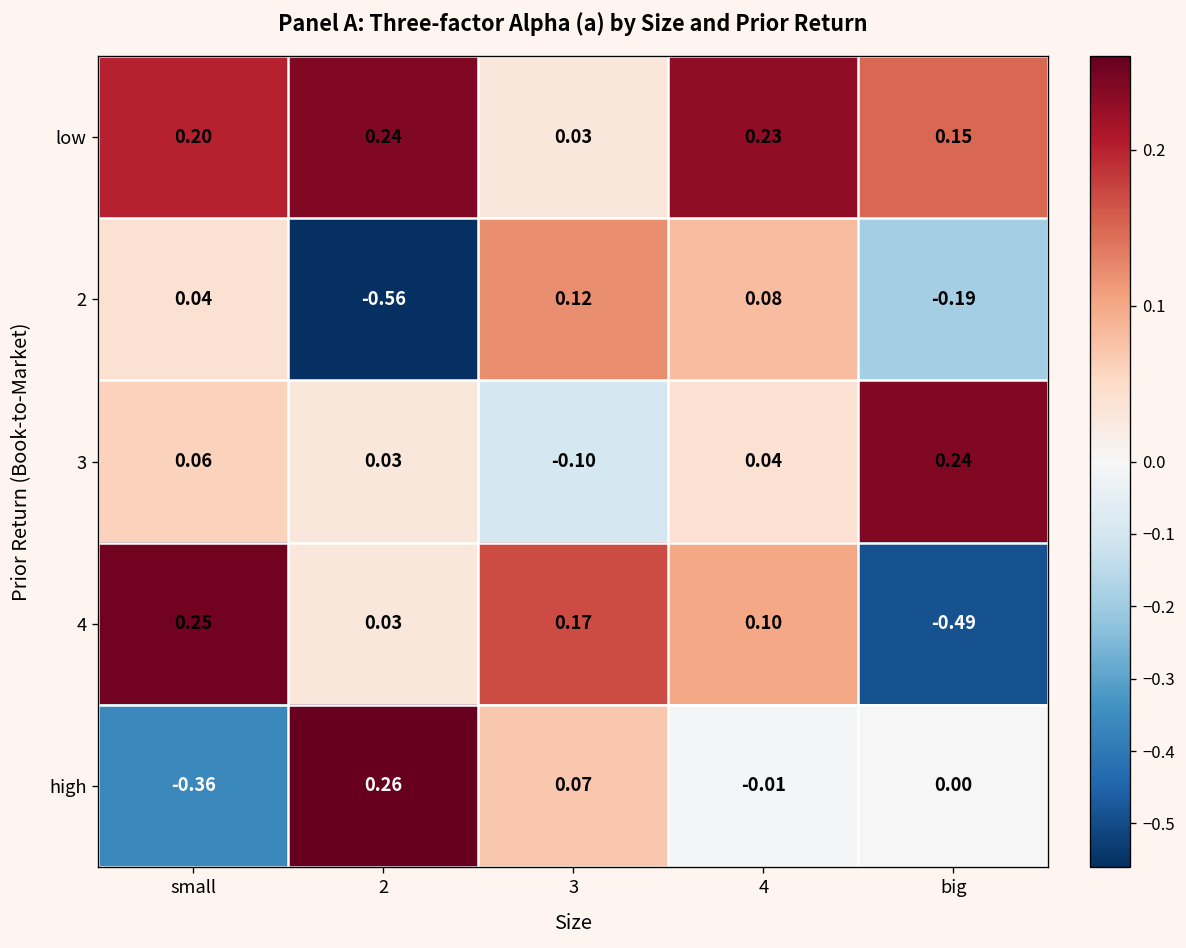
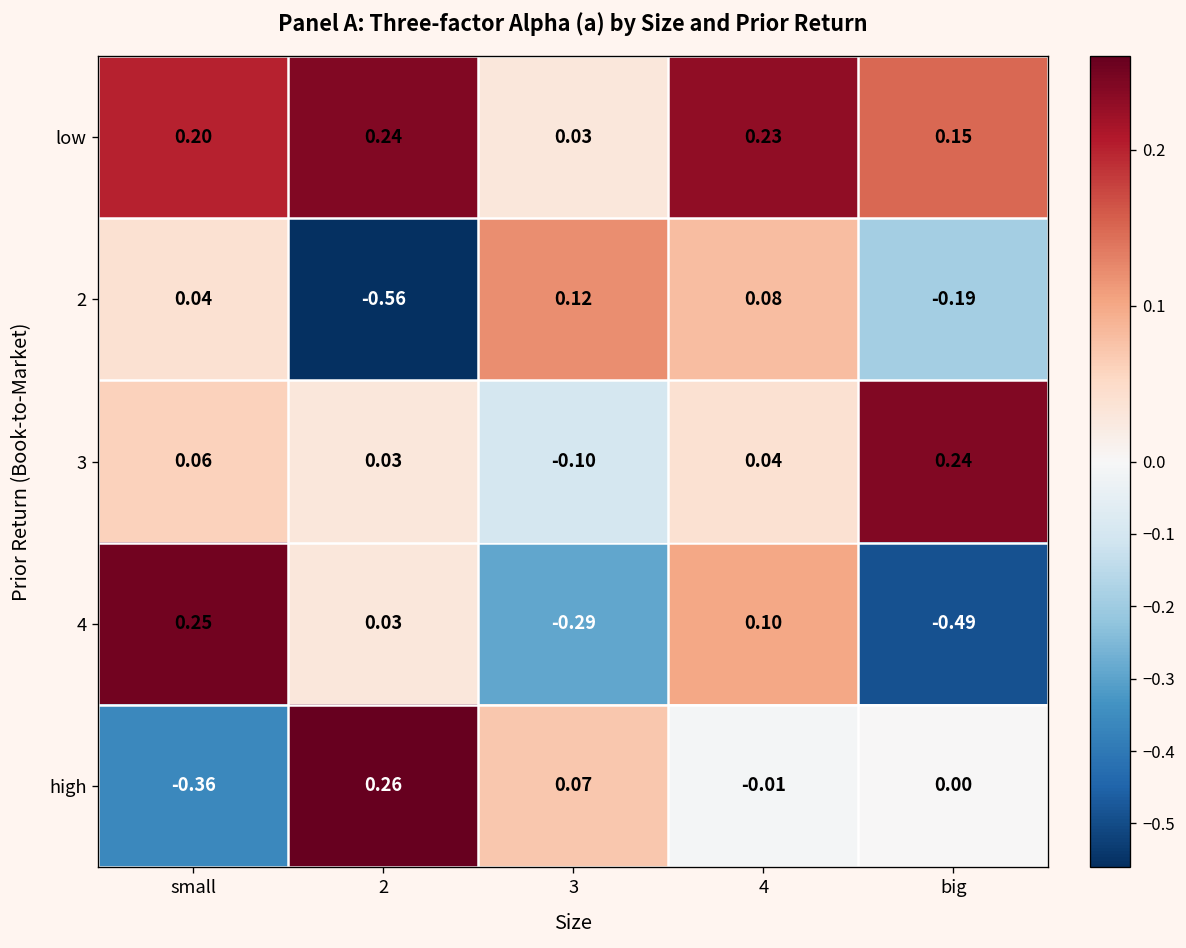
  {
    "low": {
      "small": 0.20,
      "2": 0.24,
      "3": 0.03,
      "4": 0.23,
      "big": 0.15
    },
    "2": {
      "small": 0.04,
      "2": -0.56,
      "3": 0.12,
      "4": 0.08,
      "big": -0.19
    },
    "3": {
      "small": 0.06,
      "2": 0.03,
      "3": -0.10,
      "4": 0.04,
      "big": 0.24
    },
    "4": {
      "small": 0.25,
      "2": 0.03,
-     "3": 0.17,
+     "3": -0.29,
      "4": 0.10,
      "big": -0.49
    },
    "high": {
      "small": -0.36,
      "2": 0.26,
      "3": 0.07,
      "4": -0.01,
      "big": 0.00
    }
  }
